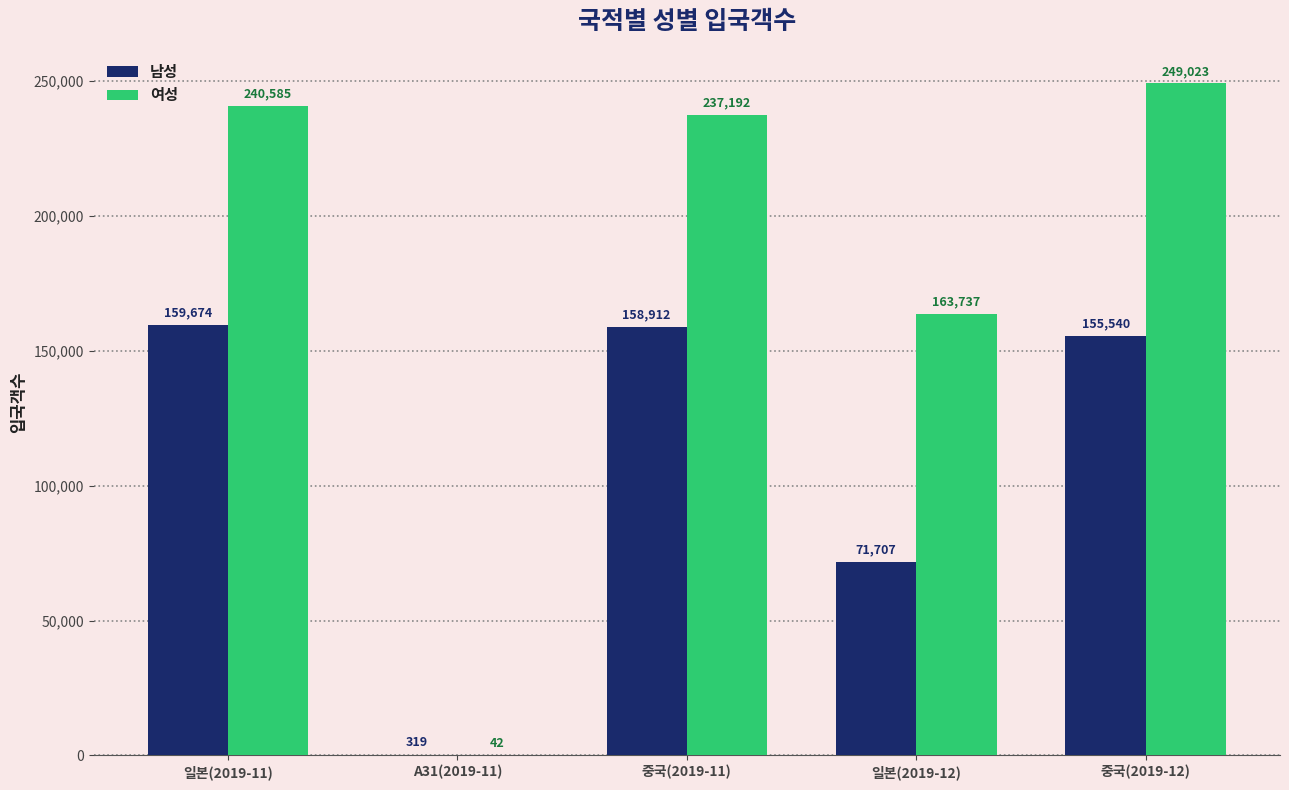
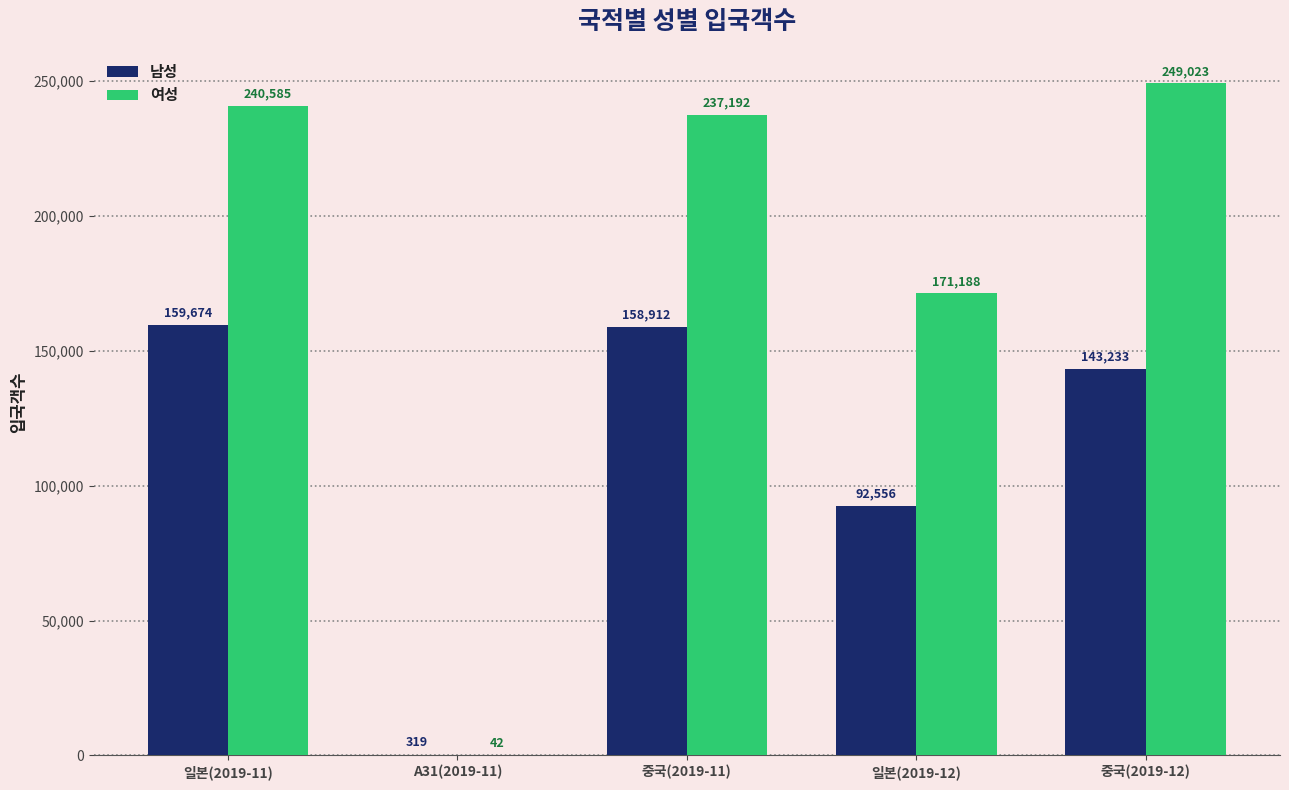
  {
    "남성": {
      "일본(2019-11)": "159,674",
      "A31(2019-11)": "319",
      "중국(2019-11)": "158,912",
-     "일본(2019-12)": "71,707",
-     "중국(2019-12)": "155,540"
+     "일본(2019-12)": "92,556",
+     "중국(2019-12)": "143,233"
    },
    "여성": {
      "일본(2019-11)": "240,585",
      "A31(2019-11)": "42",
      "중국(2019-11)": "237,192",
-     "일본(2019-12)": "163,737",
+     "일본(2019-12)": "171,188",
      "중국(2019-12)": "249,023"
    }
  }
